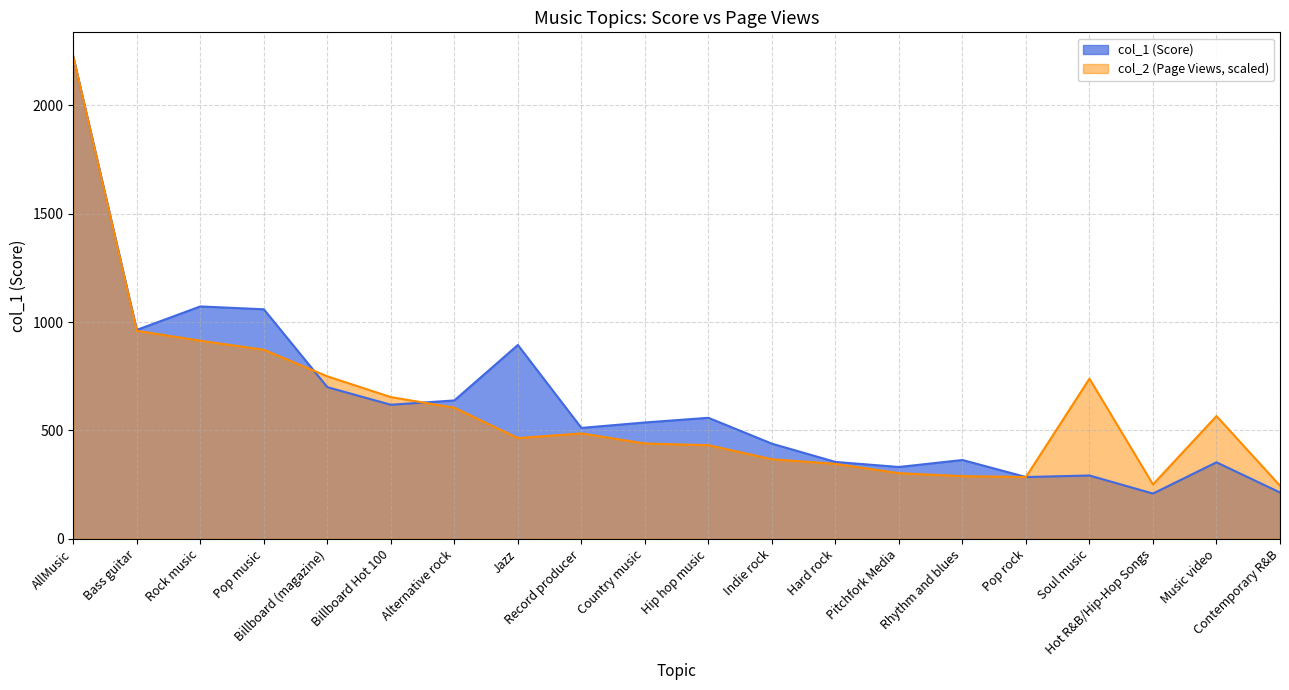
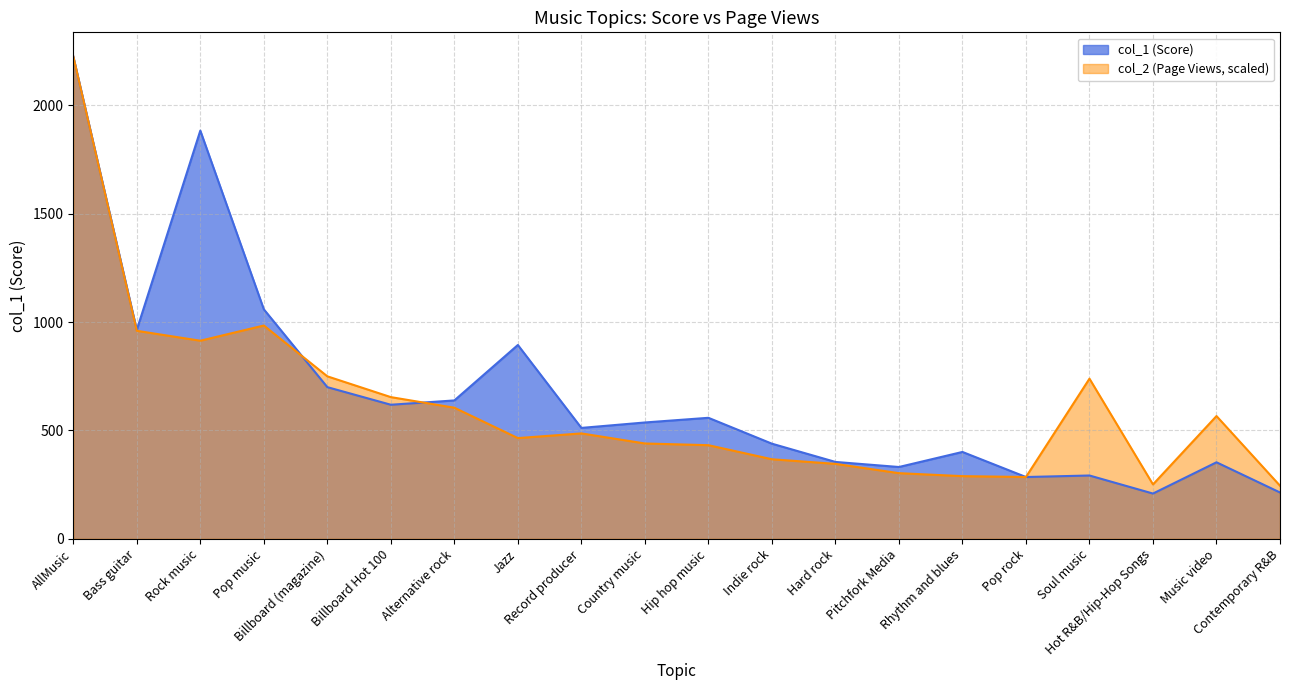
  {
    "col_1 (Score)": {
-     "Rock music": 1070,
+     "Rock music": 1880,
      "Pop music": 1060,
      "Billboard (magazine)": 700,
      "Billboard Hot 100": 620,
      "Alternative rock": 640,
      "Jazz": 890,
      "Record producer": 510,
      "Country music": 540,
      "Hip hop music": 560,
      "Indie rock": 440,
      "Pitchfork Media": 330,
-     "Rhythm and blues": 360,
+     "Rhythm and blues": 400,
      "Soul music": 290,
      "Hot R&B/Hip-Hop Songs": 210,
      "Music video": 350,
      "Contemporary R&B": 210
    },
    "col_2 (Page Views, scaled)": {
      "Rock music": 910,
-     "Pop music": 870,
+     "Pop music": 980,
      "Billboard (magazine)": 750,
      "Billboard Hot 100": 650,
      "Alternative rock": 600,
      "Jazz": 460,
      "Record producer": 490,
      "Country music": 440,
      "Hip hop music": 430,
      "Indie rock": 370,
      "Pitchfork Media": 300,
      "Rhythm and blues": 290,
      "Soul music": 740,
      "Hot R&B/Hip-Hop Songs": 250,
      "Music video": 570,
      "Contemporary R&B": 240
    }
  }
